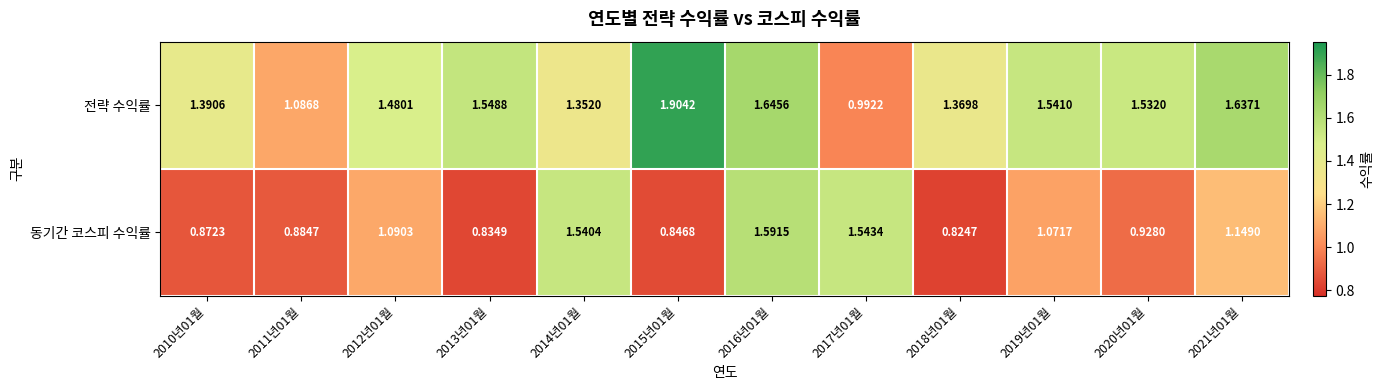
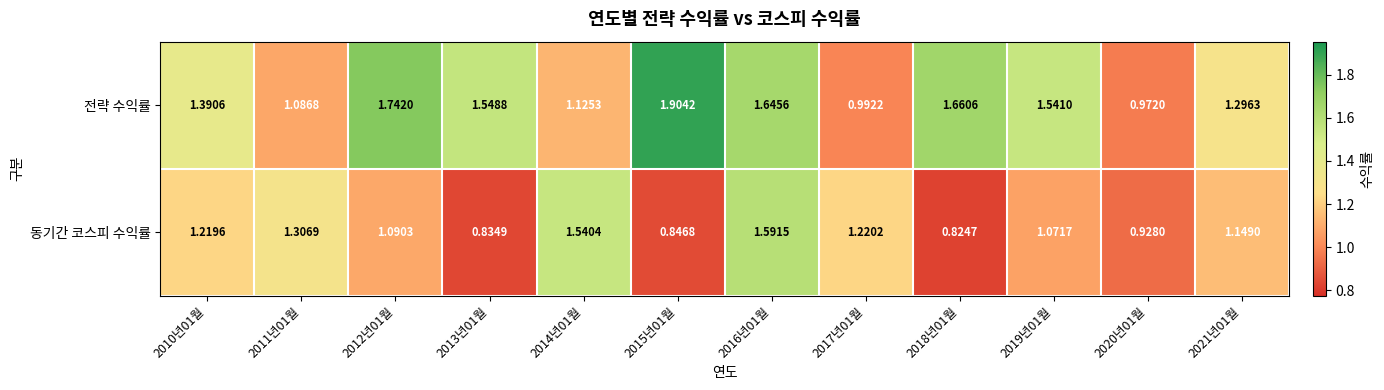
  {
    "전략 수익률": {
      "2010년01월": 1.3906,
      "2011년01월": 1.0868,
-     "2012년01월": 1.4801,
+     "2012년01월": 1.7420,
      "2013년01월": 1.5488,
-     "2014년01월": 1.3520,
+     "2014년01월": 1.1253,
      "2015년01월": 1.9042,
      "2016년01월": 1.6456,
      "2017년01월": 0.9922,
-     "2018년01월": 1.3698,
+     "2018년01월": 1.6606,
      "2019년01월": 1.5410,
-     "2020년01월": 1.5320,
-     "2021년01월": 1.6371
+     "2020년01월": 0.9720,
+     "2021년01월": 1.2963
    },
    "동기간 코스피 수익률": {
-     "2010년01월": 0.8723,
-     "2011년01월": 0.8847,
+     "2010년01월": 1.2196,
+     "2011년01월": 1.3069,
      "2012년01월": 1.0903,
      "2013년01월": 0.8349,
      "2014년01월": 1.5404,
      "2015년01월": 0.8468,
      "2016년01월": 1.5915,
-     "2017년01월": 1.5434,
+     "2017년01월": 1.2202,
      "2018년01월": 0.8247,
      "2019년01월": 1.0717,
      "2020년01월": 0.9280,
      "2021년01월": 1.1490
    }
  }
